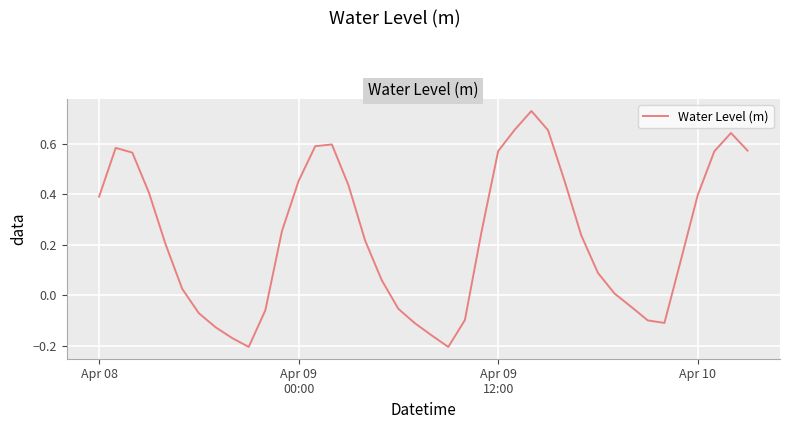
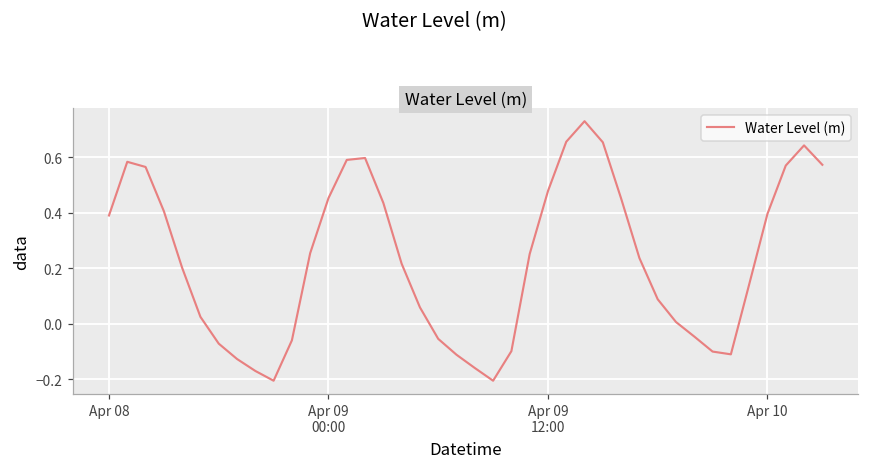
  {
    "Apr 08": 0.39,
    "Apr 09 00:00": 0.45,
-   "Apr 09 12:00": 0.57,
+   "Apr 09 12:00": 0.48,
    "Apr 10": 0.40
  }
